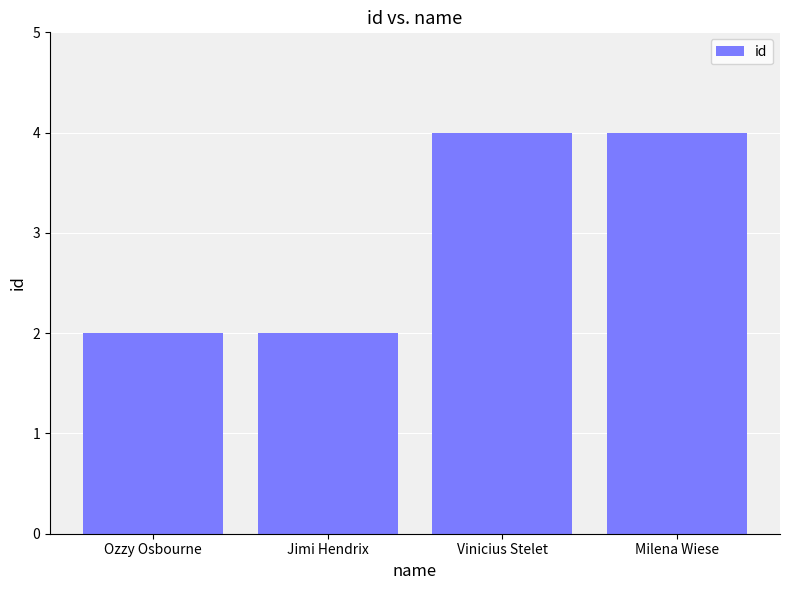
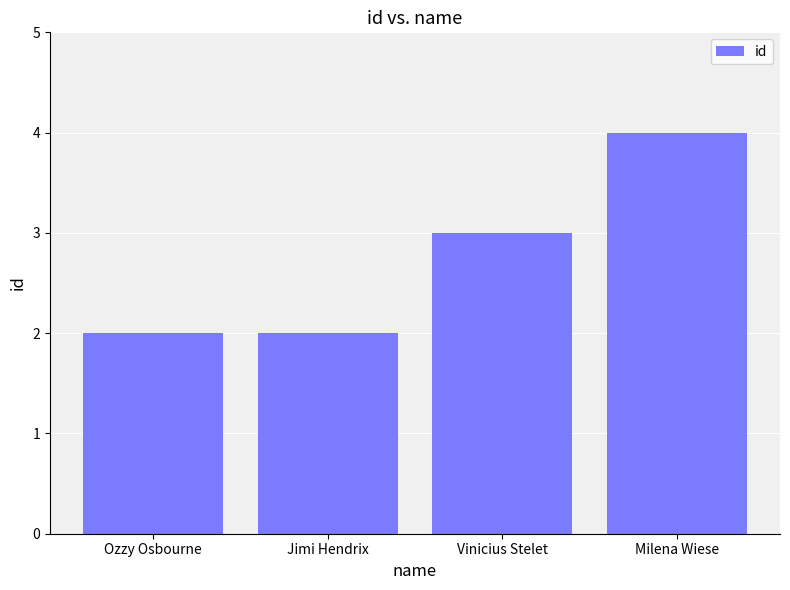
  {
    "Ozzy Osbourne": 2,
    "Jimi Hendrix": 2,
-   "Vinicius Stelet": 4,
+   "Vinicius Stelet": 3,
    "Milena Wiese": 4
  }
